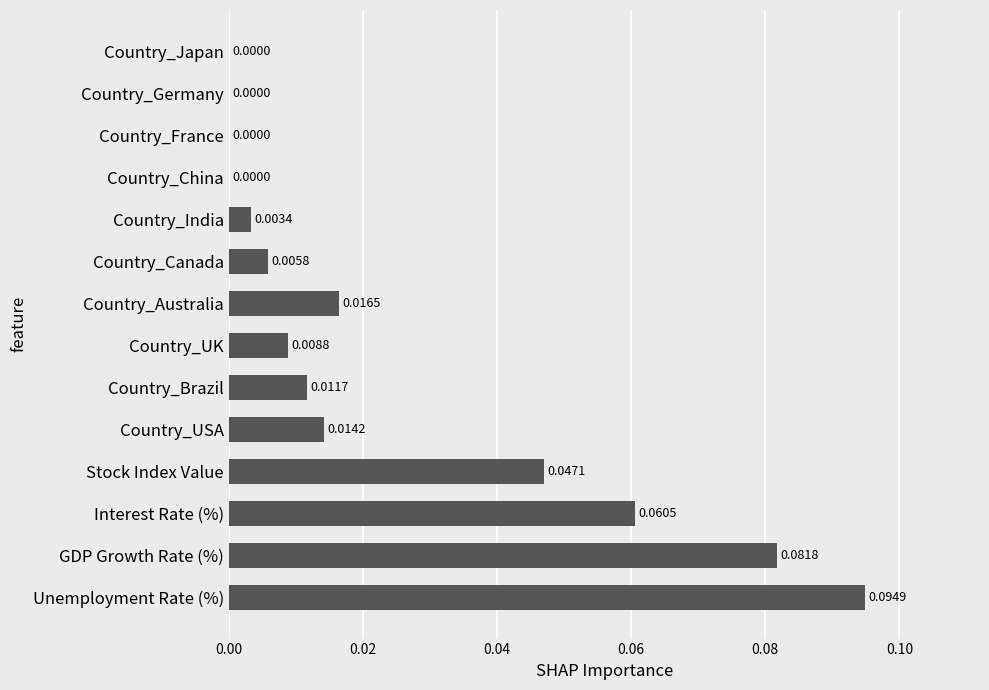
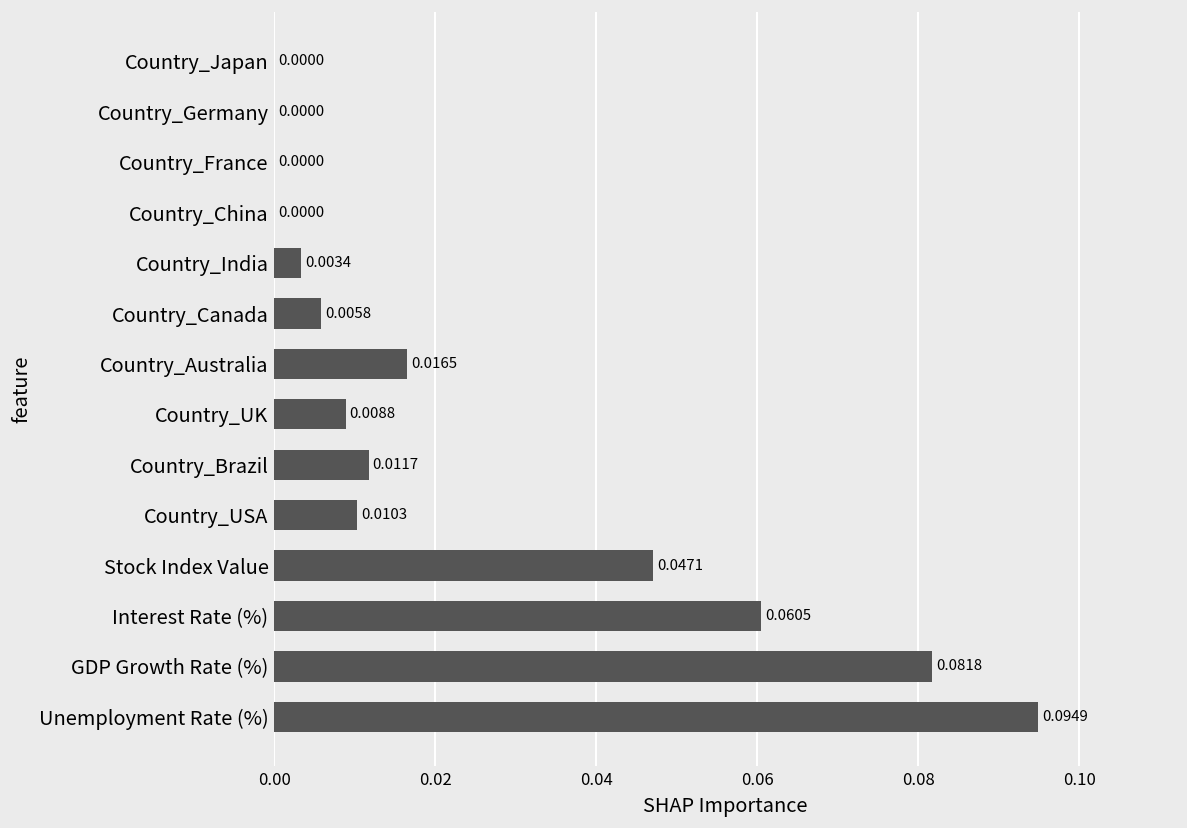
  {
    "Country_Japan": 0.0000,
    "Country_Germany": 0.0000,
    "Country_France": 0.0000,
    "Country_China": 0.0000,
    "Country_India": 0.0034,
    "Country_Canada": 0.0058,
    "Country_Australia": 0.0165,
    "Country_UK": 0.0088,
    "Country_Brazil": 0.0117,
-   "Country_USA": 0.0142,
+   "Country_USA": 0.0103,
    "Stock Index Value": 0.0471,
    "Interest Rate (%)": 0.0605,
    "GDP Growth Rate (%)": 0.0818,
    "Unemployment Rate (%)": 0.0949
  }
